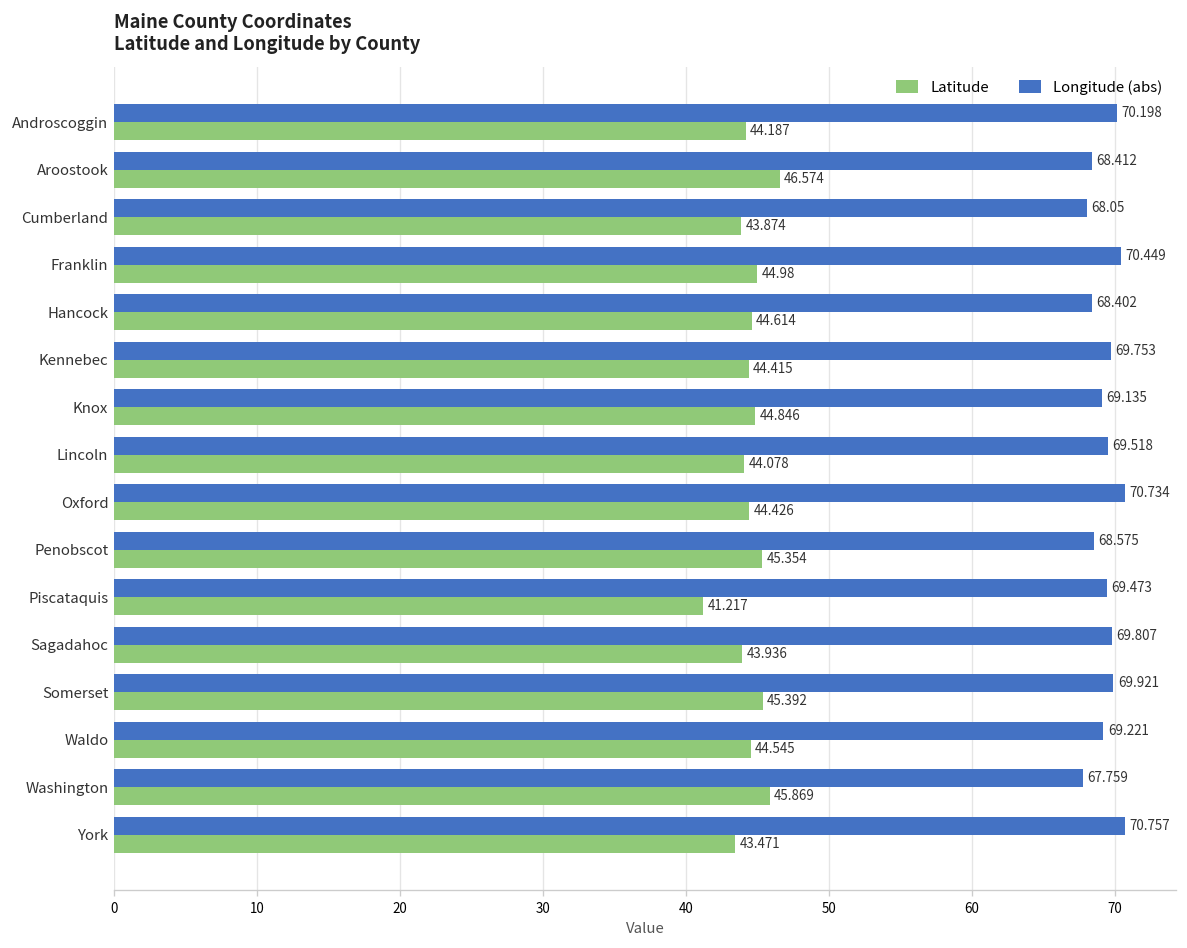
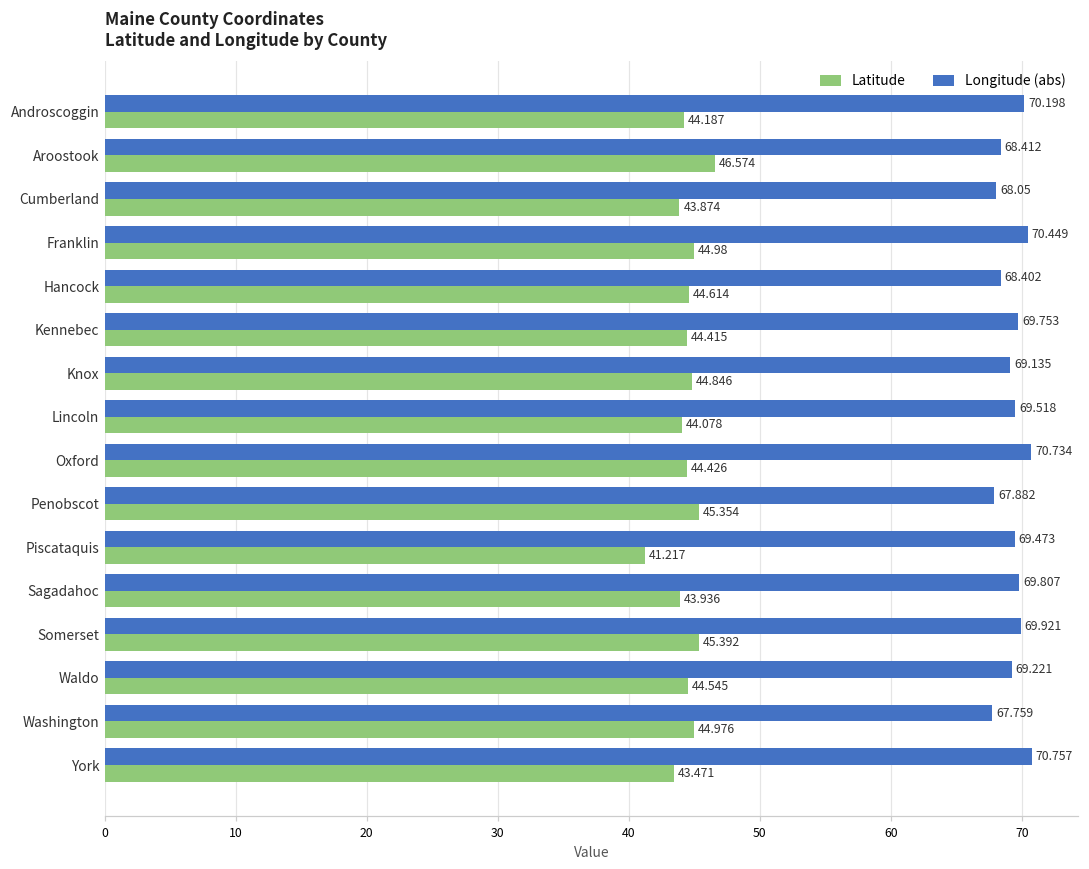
  {
    "Latitude": {
      "Androscoggin": 44.187,
      "Aroostook": 46.574,
      "Cumberland": 43.874,
      "Franklin": 44.98,
      "Hancock": 44.614,
      "Kennebec": 44.415,
      "Knox": 44.846,
      "Lincoln": 44.078,
      "Oxford": 44.426,
      "Penobscot": 45.354,
      "Piscataquis": 41.217,
      "Sagadahoc": 43.936,
      "Somerset": 45.392,
      "Waldo": 44.545,
-     "Washington": 45.869,
+     "Washington": 44.976,
      "York": 43.471
    },
    "Longitude (abs)": {
      "Androscoggin": 70.198,
      "Aroostook": 68.412,
      "Cumberland": 68.05,
      "Franklin": 70.449,
      "Hancock": 68.402,
      "Kennebec": 69.753,
      "Knox": 69.135,
      "Lincoln": 69.518,
      "Oxford": 70.734,
-     "Penobscot": 68.575,
+     "Penobscot": 67.882,
      "Piscataquis": 69.473,
      "Sagadahoc": 69.807,
      "Somerset": 69.921,
      "Waldo": 69.221,
      "Washington": 67.759,
      "York": 70.757
    }
  }
